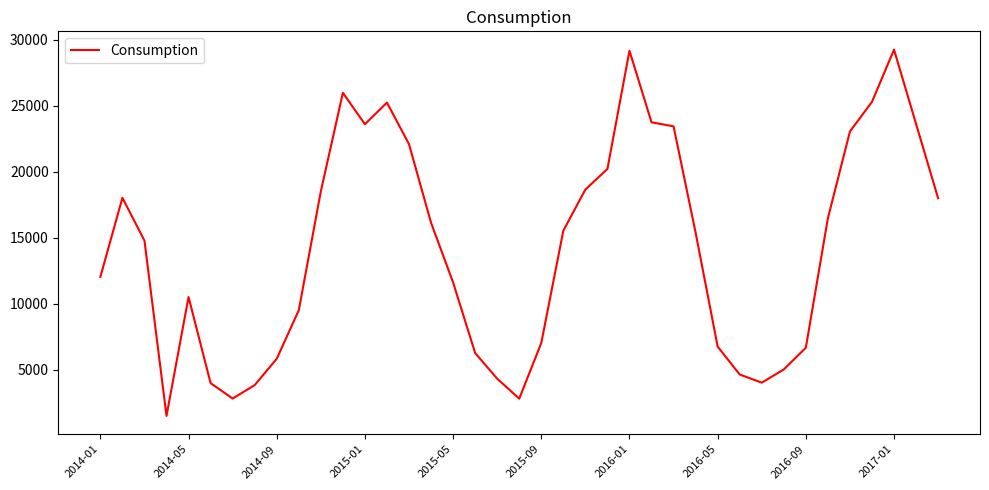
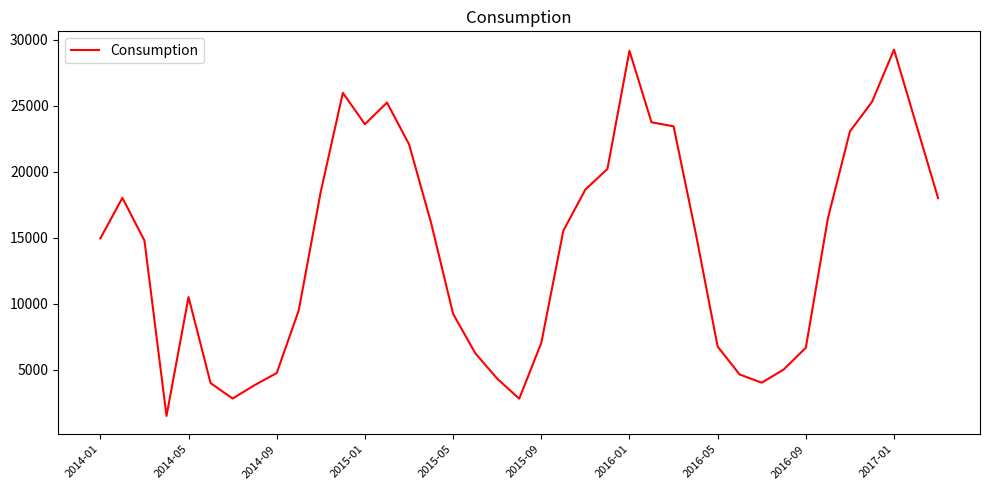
  {
-   "2014-01": 12000,
+   "2014-01": 15000,
    "2014-05": 10500,
-   "2014-09": 5800,
+   "2014-09": 4800,
    "2015-01": 23600,
-   "2015-05": 11600,
+   "2015-05": 9200,
    "2015-09": 7000,
    "2016-01": 29200,
    "2016-05": 6800,
    "2016-09": 6700,
    "2017-01": 29300
  }
